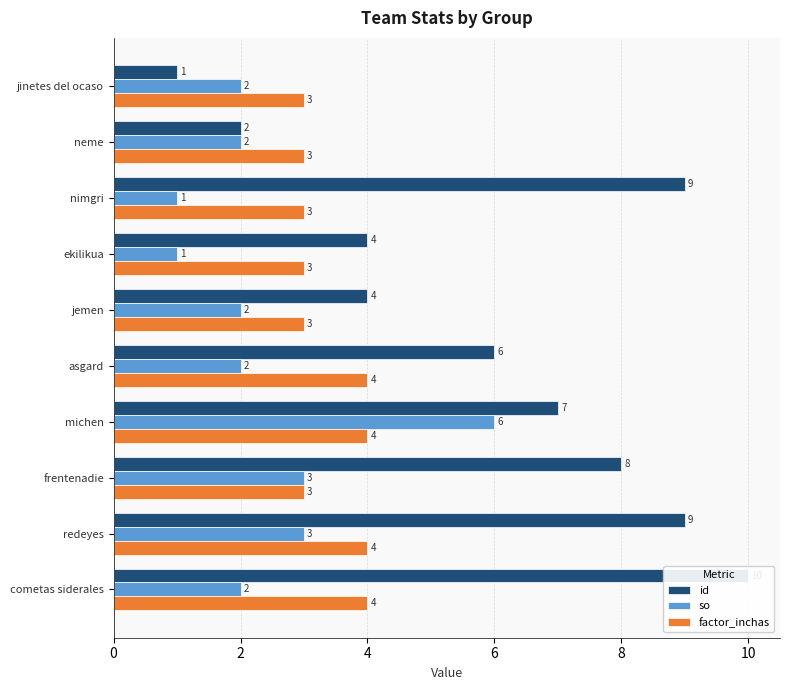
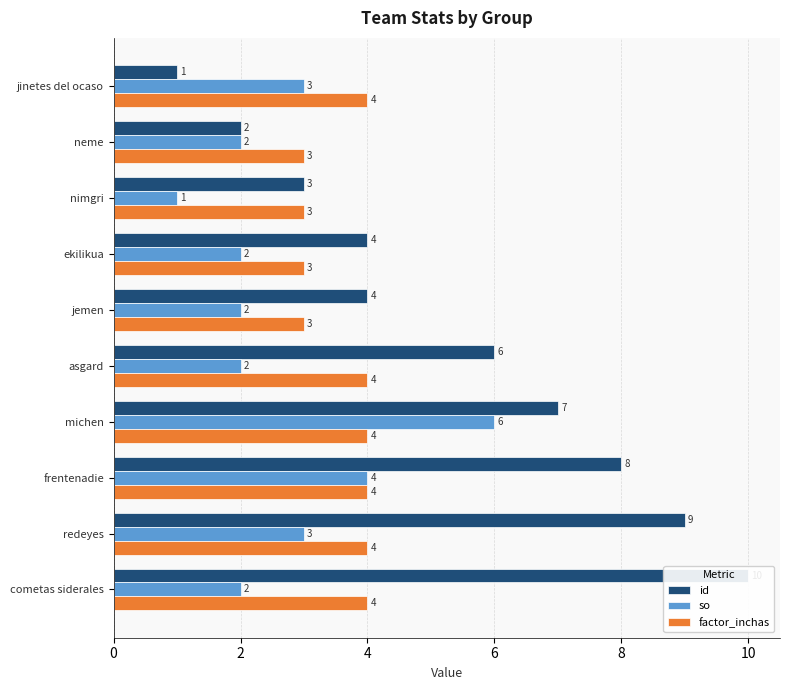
  {
    "id": {
      "jinetes del ocaso": 1,
      "neme": 2,
-     "nimgri": 9,
+     "nimgri": 3,
      "ekilikua": 4,
      "jemen": 4,
      "asgard": 6,
      "michen": 7,
      "frentenadie": 8,
      "redeyes": 9
    },
    "so": {
-     "jinetes del ocaso": 2,
+     "jinetes del ocaso": 3,
      "neme": 2,
      "nimgri": 1,
-     "ekilikua": 1,
+     "ekilikua": 2,
      "jemen": 2,
      "asgard": 2,
      "michen": 6,
-     "frentenadie": 3,
+     "frentenadie": 4,
      "redeyes": 3,
      "cometas siderales": 2
    },
    "factor_inchas": {
-     "jinetes del ocaso": 3,
+     "jinetes del ocaso": 4,
      "neme": 3,
      "nimgri": 3,
      "ekilikua": 3,
      "jemen": 3,
      "asgard": 4,
      "michen": 4,
-     "frentenadie": 3,
+     "frentenadie": 4,
      "redeyes": 4,
      "cometas siderales": 4
    }
  }
